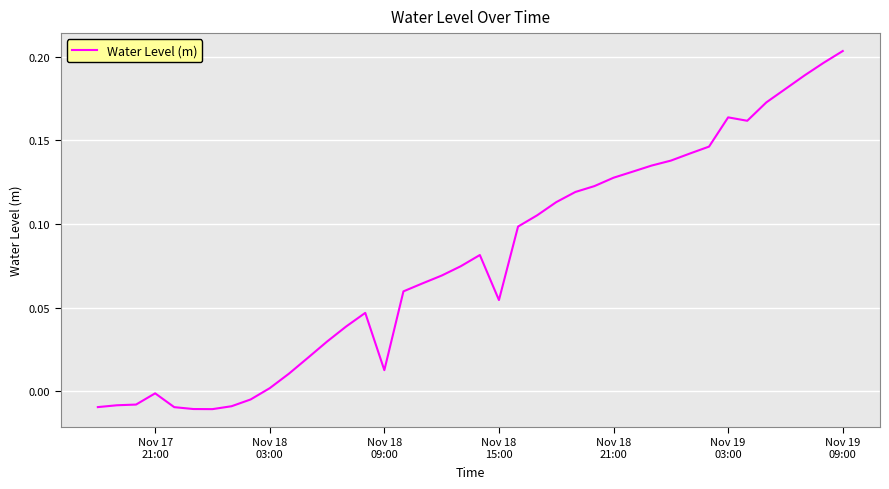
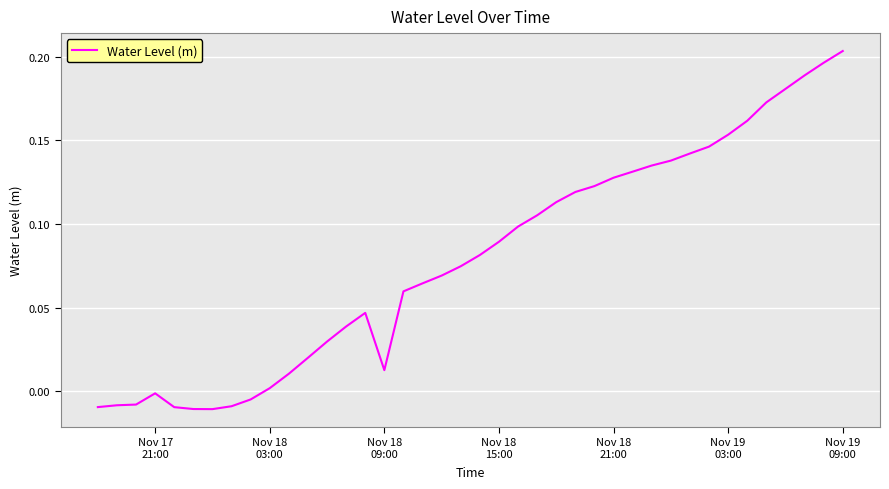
  {
    "Nov 17 21:00": -0.001,
    "Nov 18 03:00": 0.002,
    "Nov 18 09:00": 0.013,
-   "Nov 18 15:00": 0.055,
+   "Nov 18 15:00": 0.089,
    "Nov 18 21:00": 0.128,
-   "Nov 19 03:00": 0.164,
+   "Nov 19 03:00": 0.153,
    "Nov 19 09:00": 0.203
  }
